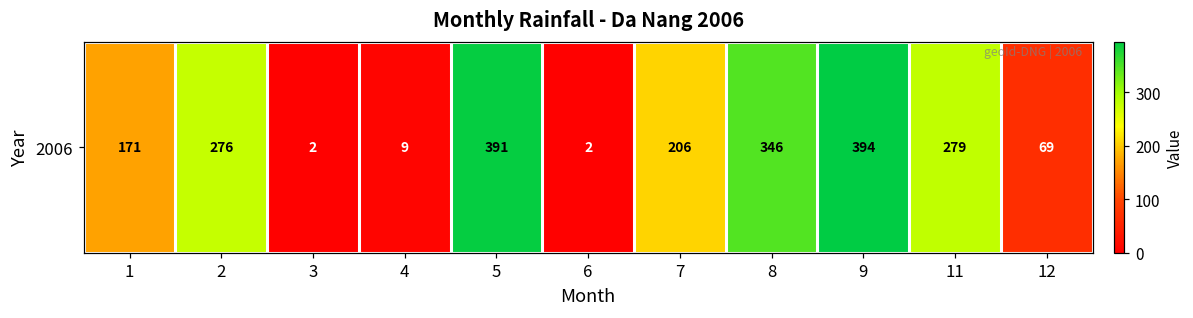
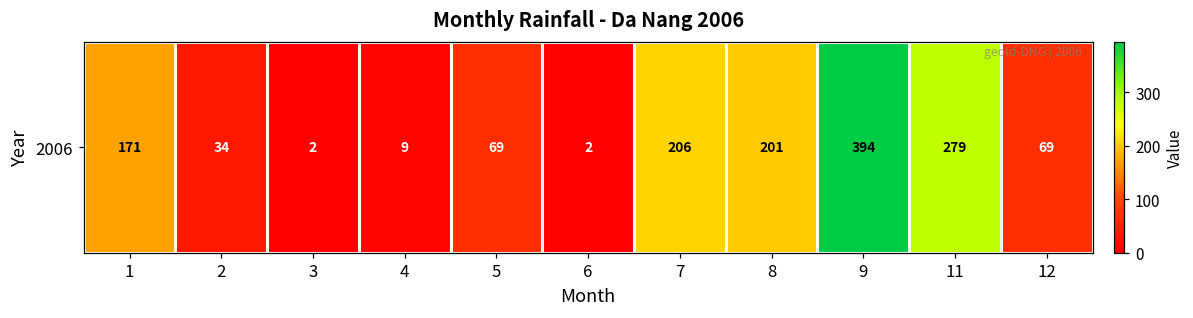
  {
    "2006": {
      "1": 171,
-     "2": 276,
+     "2": 34,
      "3": 2,
      "4": 9,
-     "5": 391,
+     "5": 69,
      "6": 2,
      "7": 206,
-     "8": 346,
+     "8": 201,
      "9": 394,
      "11": 279
    }
  }
